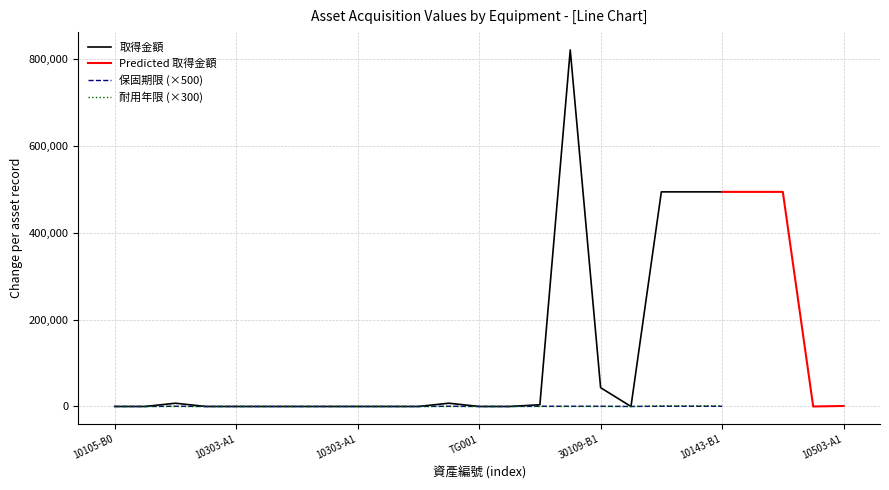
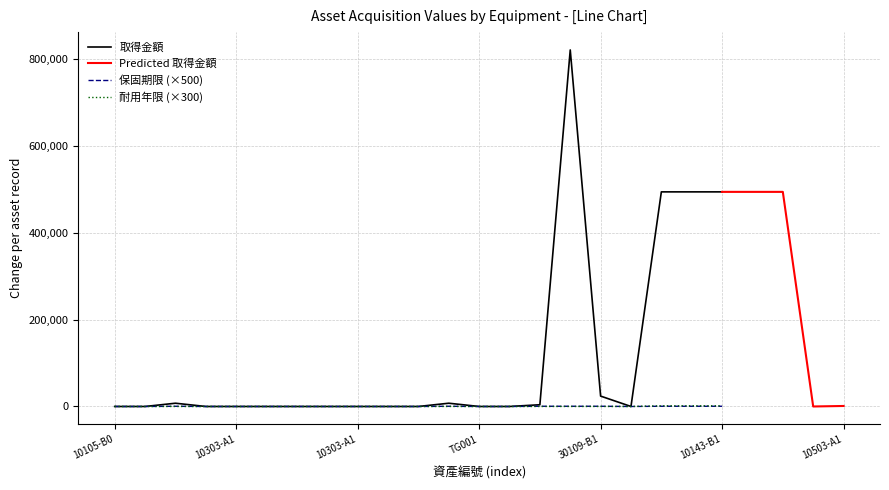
  {
    "取得金額": {
-     "30109-B1": "40,000"
+     "30109-B1": "20,000"
    },
    "Predicted 取得金額": {
      "10503-A1": "0"
    },
    "耐用年限 (×300)": {
      "30109-B1": "0",
      "10143-B1": "0"
    }
  }
